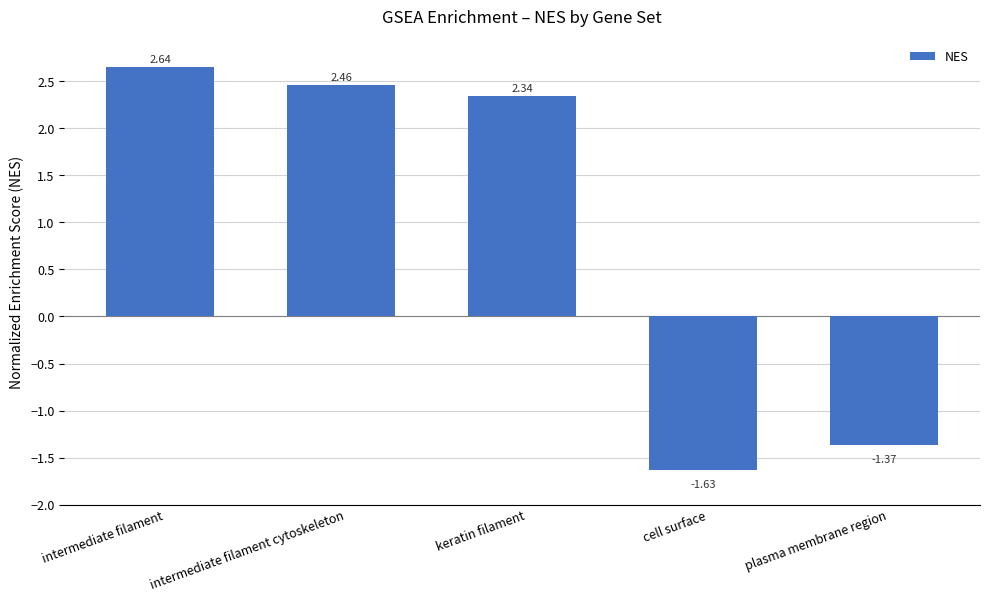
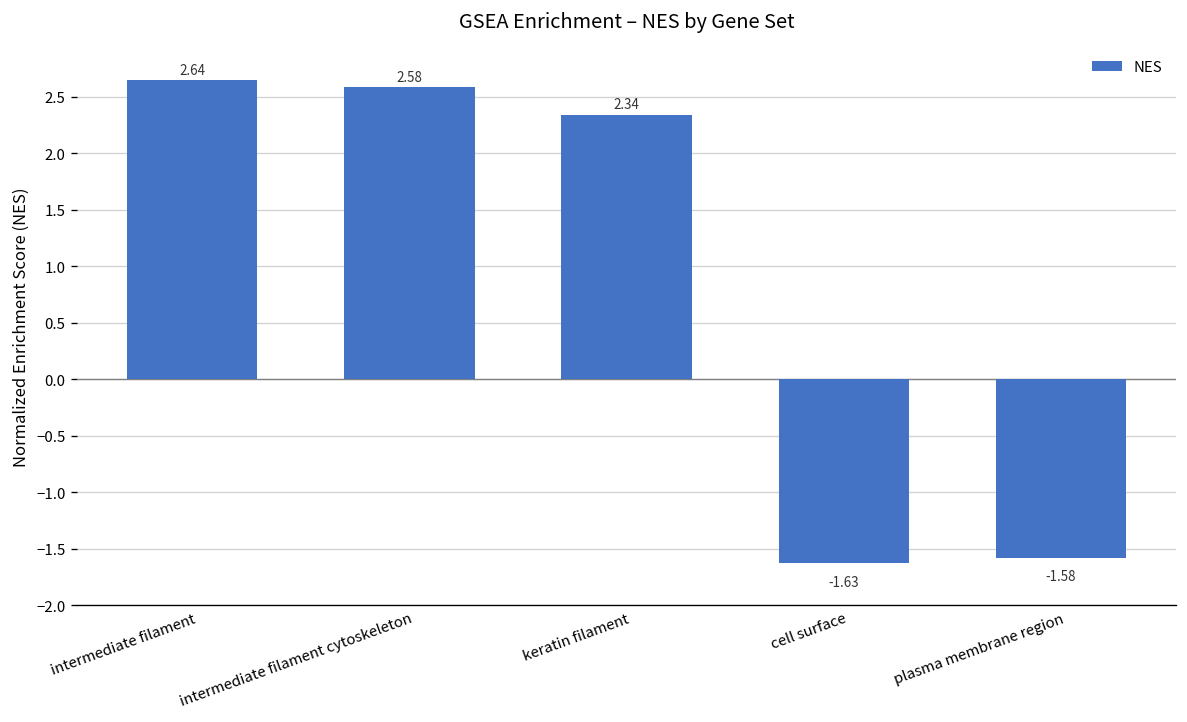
  {
    "intermediate filament": 2.64,
-   "intermediate filament cytoskeleton": 2.46,
+   "intermediate filament cytoskeleton": 2.58,
    "keratin filament": 2.34,
    "cell surface": -1.63,
-   "plasma membrane region": -1.37
+   "plasma membrane region": -1.58
  }
